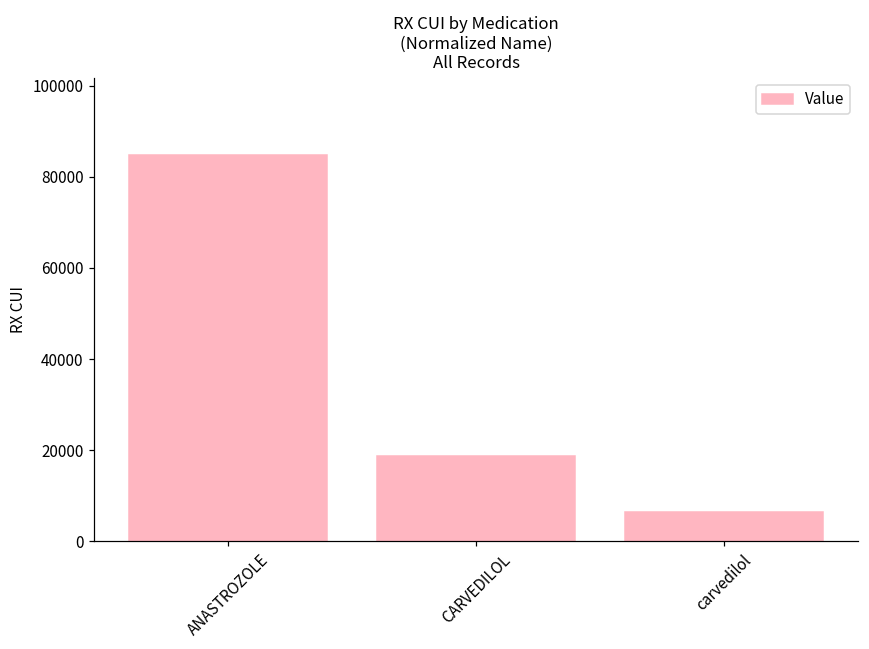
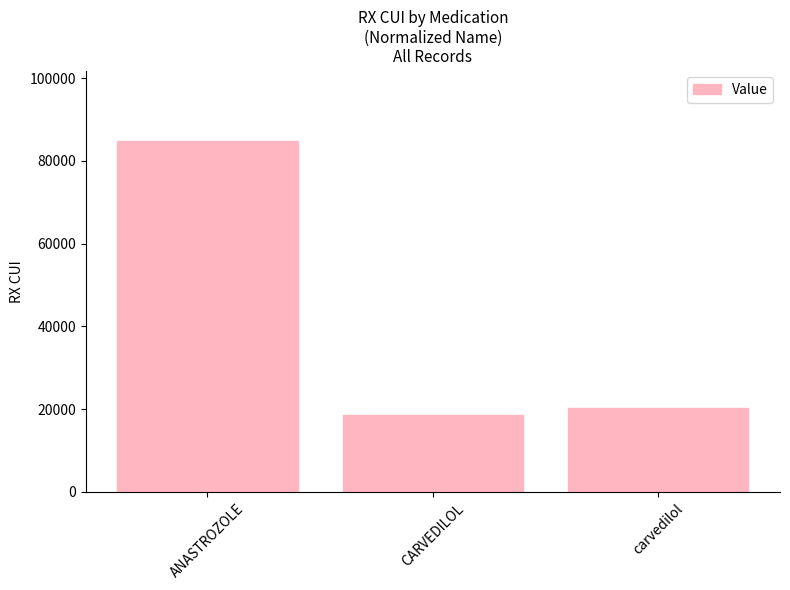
  {
    "ANASTROZOLE": 85000,
    "CARVEDILOL": 19000,
-   "carvedilol": 6000
+   "carvedilol": 20000
  }
